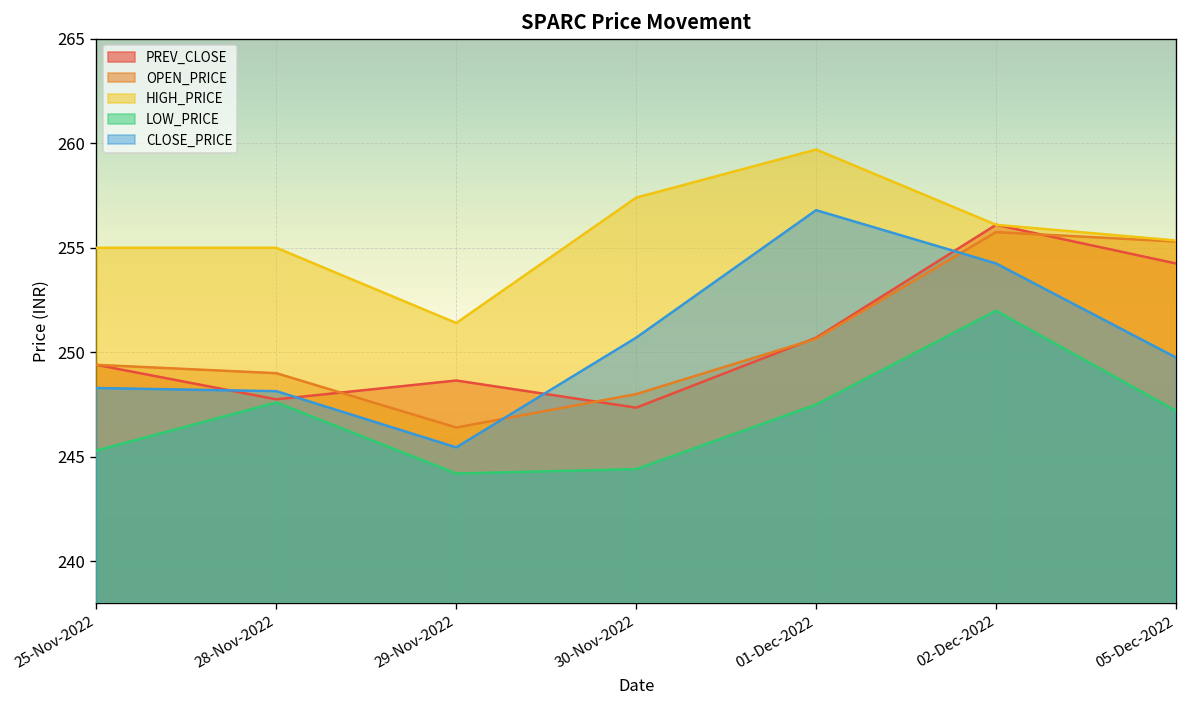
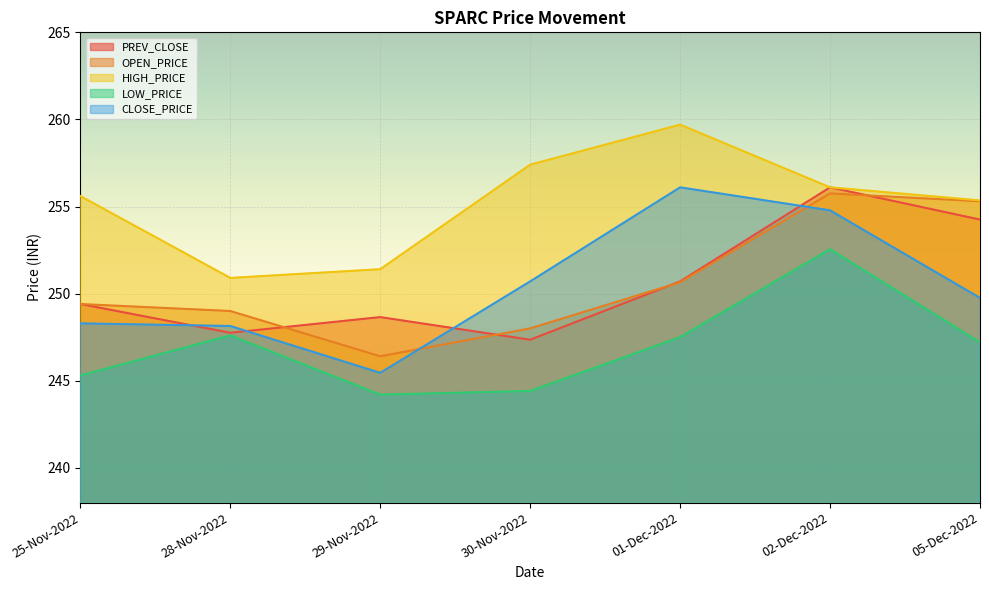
  {
    "HIGH_PRICE": {
-     "25-Nov-2022": 255.0,
-     "28-Nov-2022": 255.0,
+     "25-Nov-2022": 255.6,
+     "28-Nov-2022": 250.9,
      "29-Nov-2022": 251.4,
      "30-Nov-2022": 257.4,
      "01-Dec-2022": 259.7
    },
    "LOW_PRICE": {
      "25-Nov-2022": 245.3,
      "28-Nov-2022": 247.6,
      "29-Nov-2022": 244.2,
      "30-Nov-2022": 244.4,
      "01-Dec-2022": 247.5,
-     "02-Dec-2022": 252.0,
+     "02-Dec-2022": 252.6,
      "05-Dec-2022": 247.2
    },
    "CLOSE_PRICE": {
      "25-Nov-2022": 248.3,
      "28-Nov-2022": 248.1,
      "29-Nov-2022": 245.5,
      "30-Nov-2022": 250.7,
-     "01-Dec-2022": 256.8,
-     "02-Dec-2022": 254.3,
+     "01-Dec-2022": 256.1,
+     "02-Dec-2022": 254.8,
      "05-Dec-2022": 249.8
    }
  }
